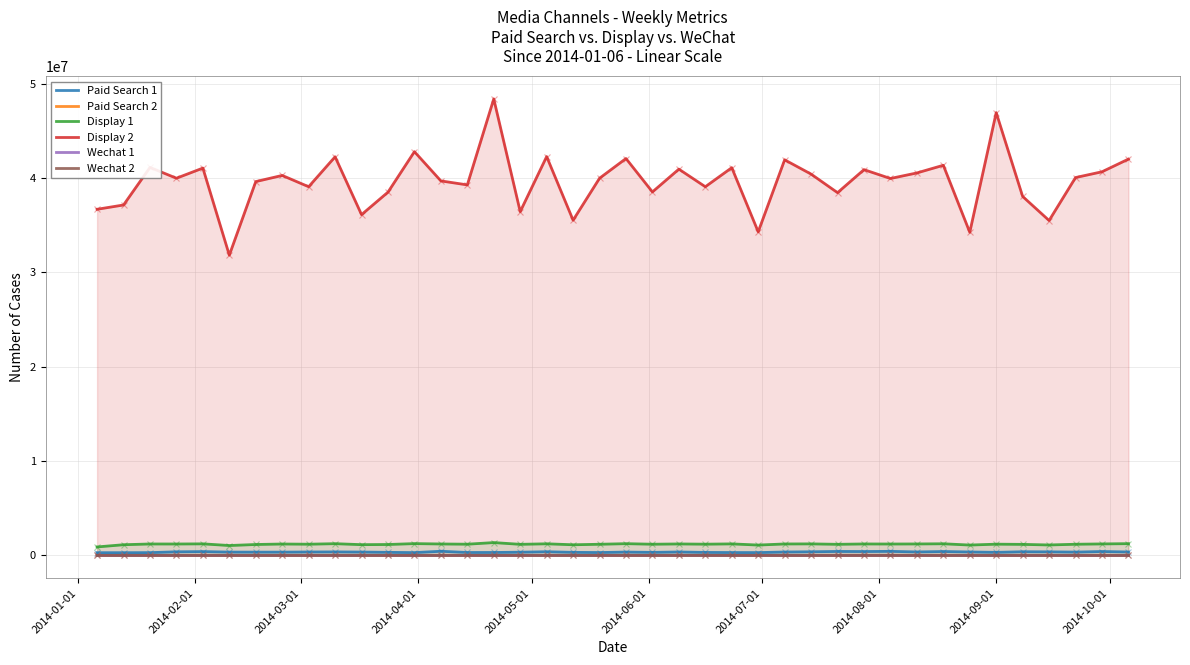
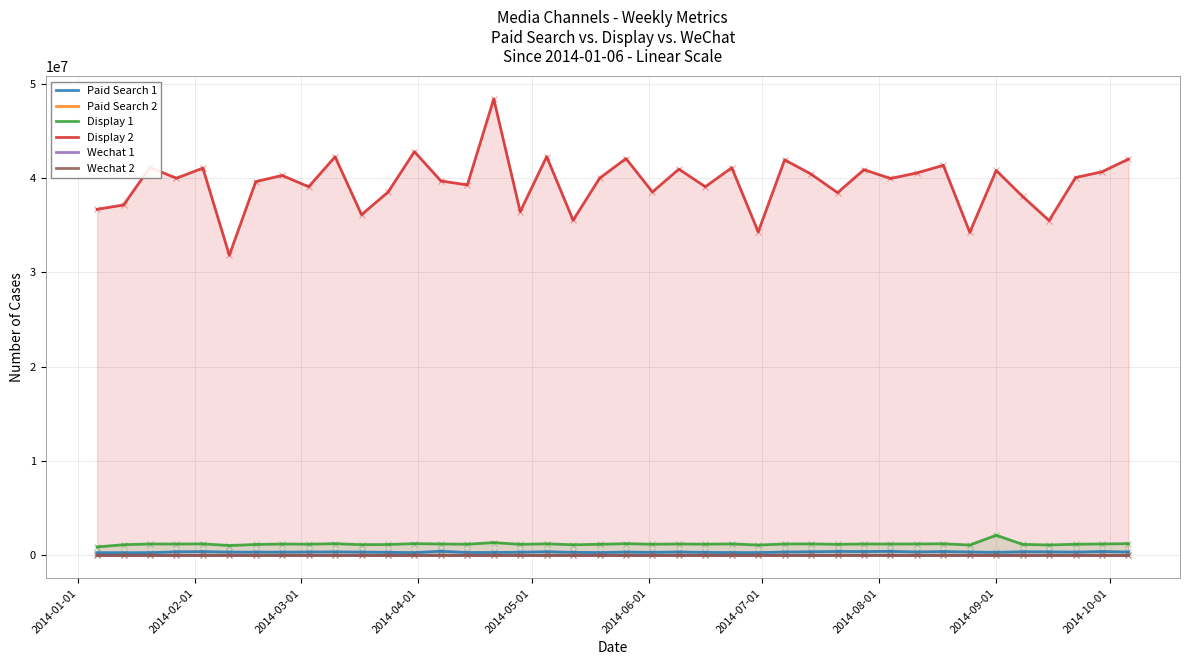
  {
    "Paid Search 1": {
      "2014-09-01": 0
    },
    "Wechat 2": {
      "2014-09-01": 0
    },
    "Display 1": {
-     "2014-09-01": 1000000
+     "2014-09-01": 2000000
    },
    "Display 2": {
-     "2014-09-01": 47000000
+     "2014-09-01": 41000000
    }
  }
